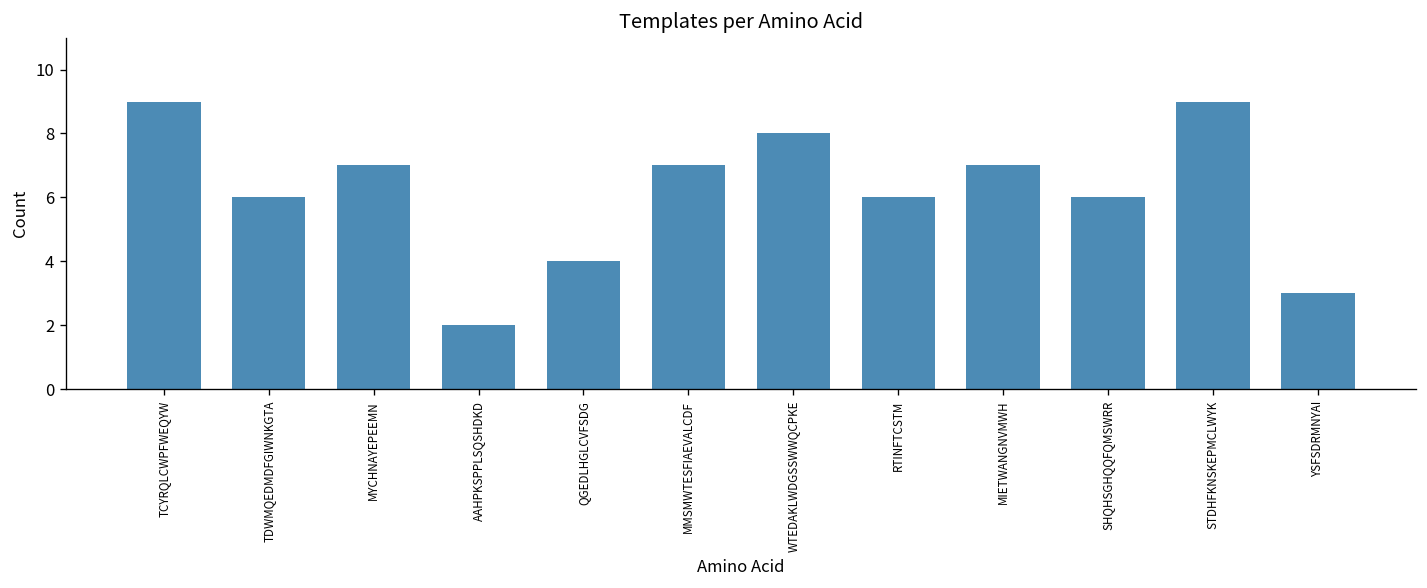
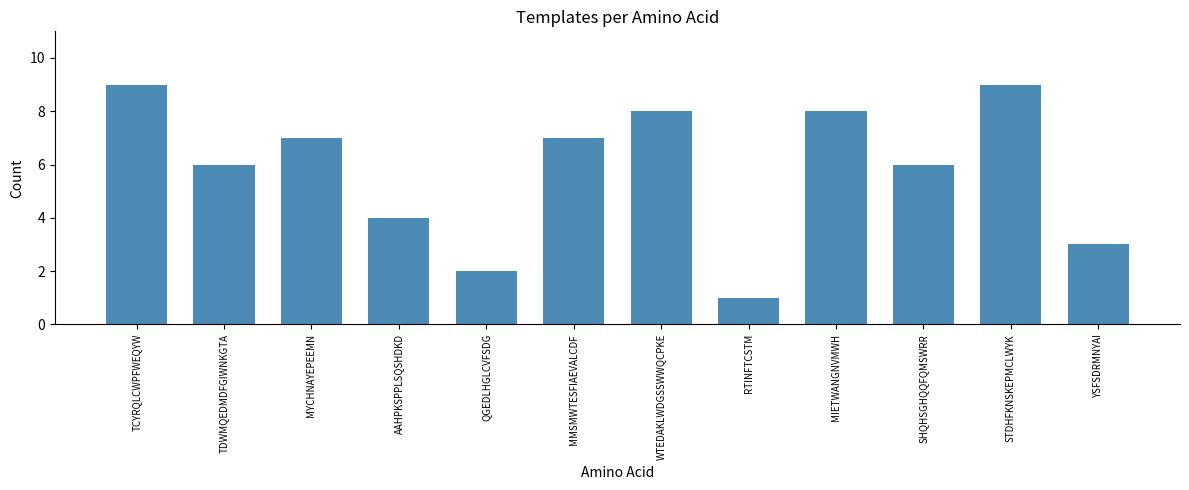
  {
    "TCYRQLCWPFWEQYW": 9,
    "TDWMQEDMDFGIWNKGTA": 6,
    "MYCHNAYEPEEMN": 7,
-   "AAHPKSPPLSQSHDKD": 2,
-   "QGEDLHGLCVFSDG": 4,
+   "AAHPKSPPLSQSHDKD": 4,
+   "QGEDLHGLCVFSDG": 2,
    "MMSMWTESFIAEVALCDF": 7,
    "WTEDAKLWDGSSWWQCPKE": 8,
-   "RTINFTCSTM": 6,
-   "MIETWANGNVMWH": 7,
+   "RTINFTCSTM": 1,
+   "MIETWANGNVMWH": 8,
    "SHQHSGHQQFQMSWRR": 6,
    "STDHFKNSKEPMCLWYK": 9,
    "YSFSDRMNYAI": 3
  }
